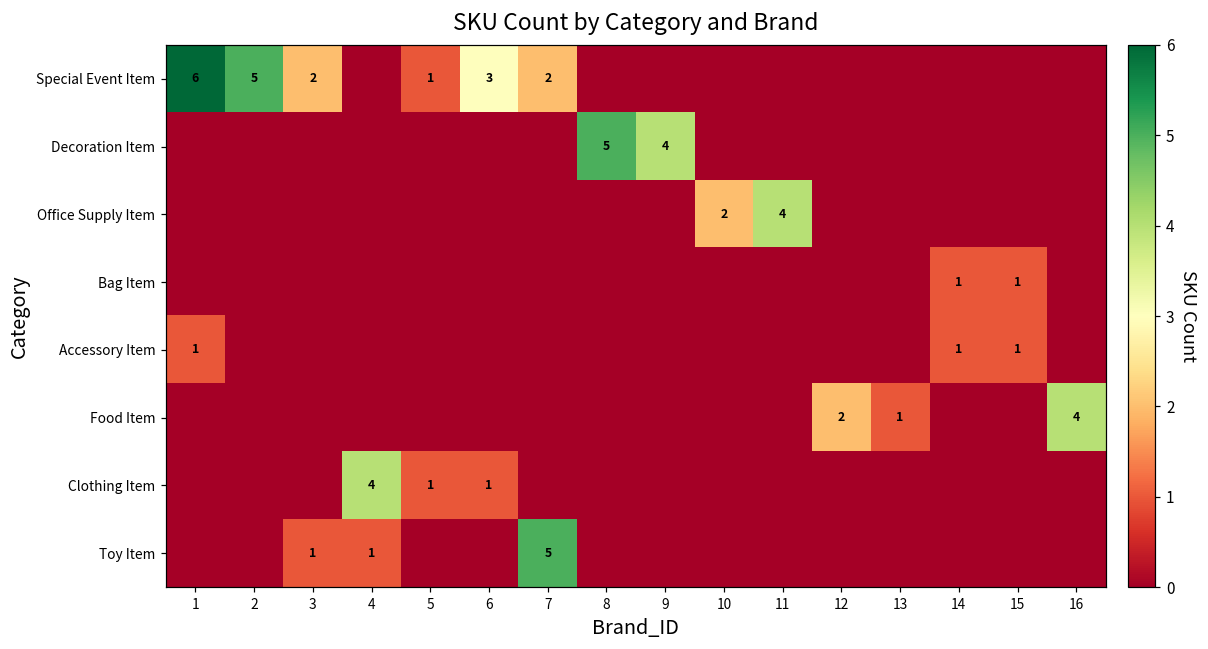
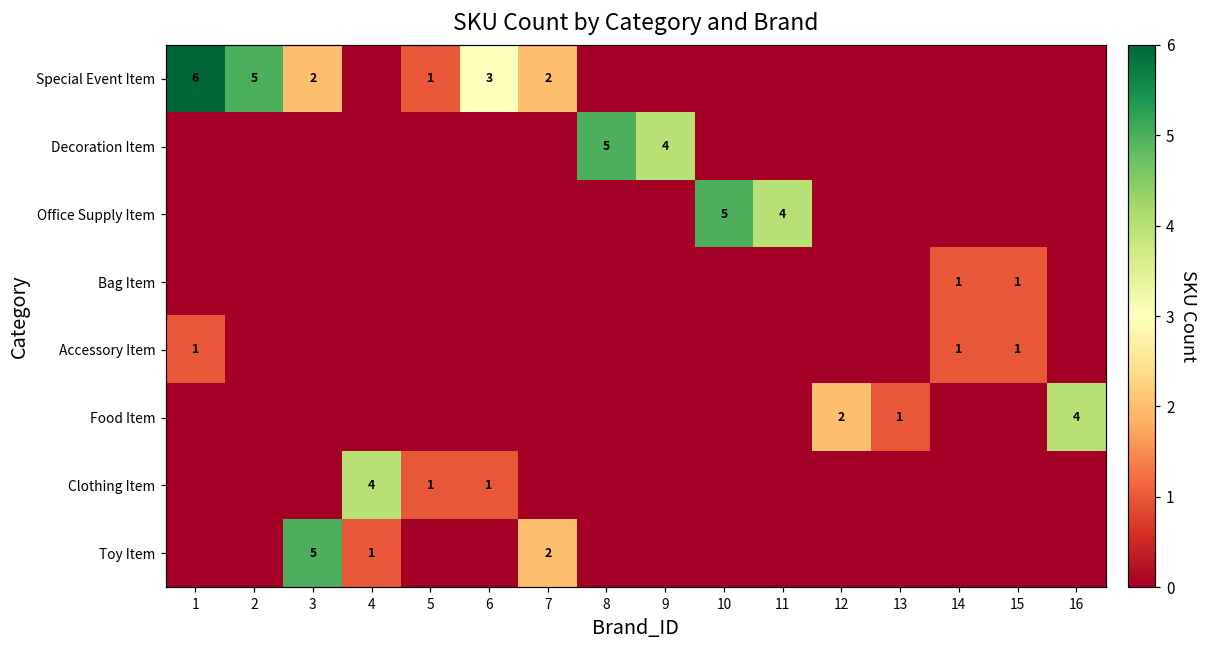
  {
    "Special Event Item": {
      "1": 6,
      "2": 5,
      "3": 2,
      "5": 1,
      "6": 3,
      "7": 2
    },
    "Decoration Item": {
      "8": 5,
      "9": 4
    },
    "Office Supply Item": {
-     "10": 2,
+     "10": 5,
      "11": 4
    },
    "Bag Item": {
      "14": 1,
      "15": 1
    },
    "Accessory Item": {
      "1": 1,
      "14": 1,
      "15": 1
    },
    "Food Item": {
      "12": 2,
      "13": 1,
      "16": 4
    },
    "Clothing Item": {
      "4": 4,
      "5": 1,
      "6": 1
    },
    "Toy Item": {
-     "3": 1,
+     "3": 5,
      "4": 1,
-     "7": 5
+     "7": 2
    }
  }
